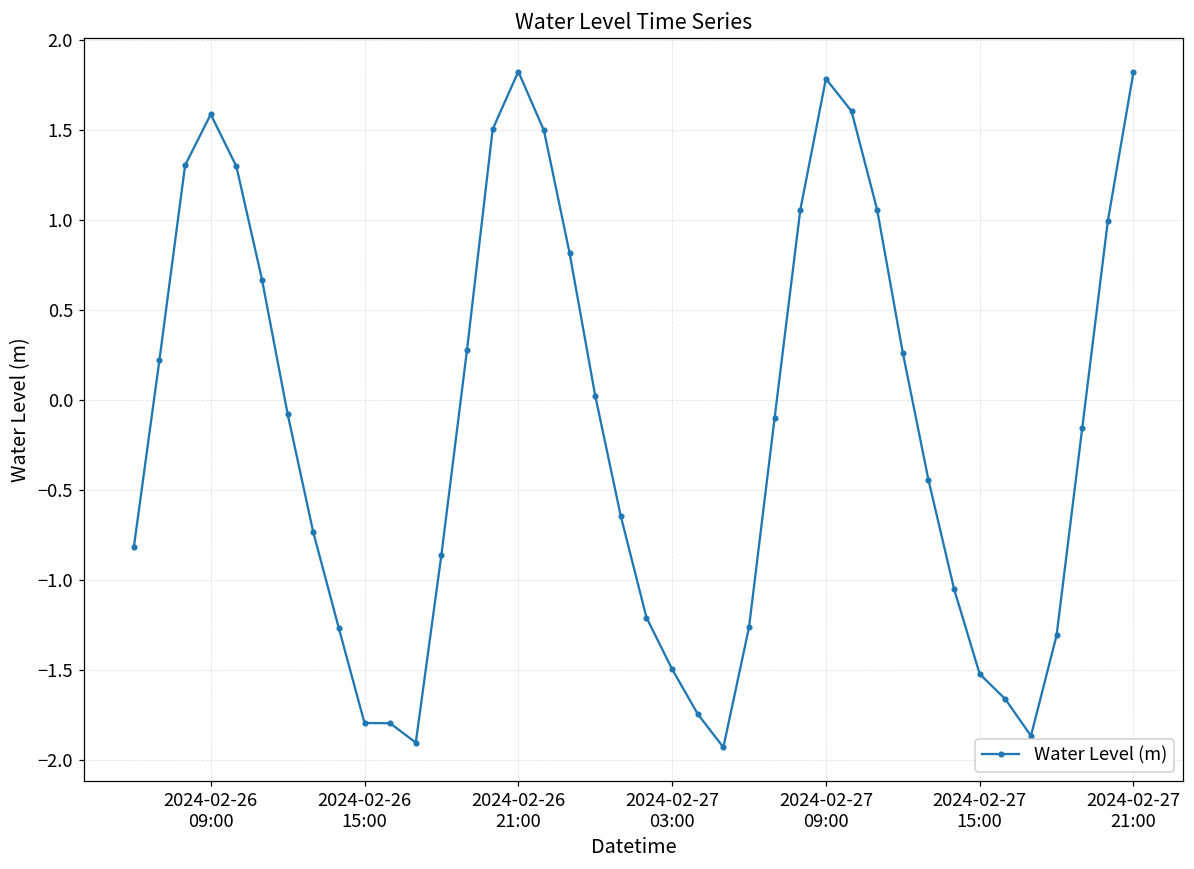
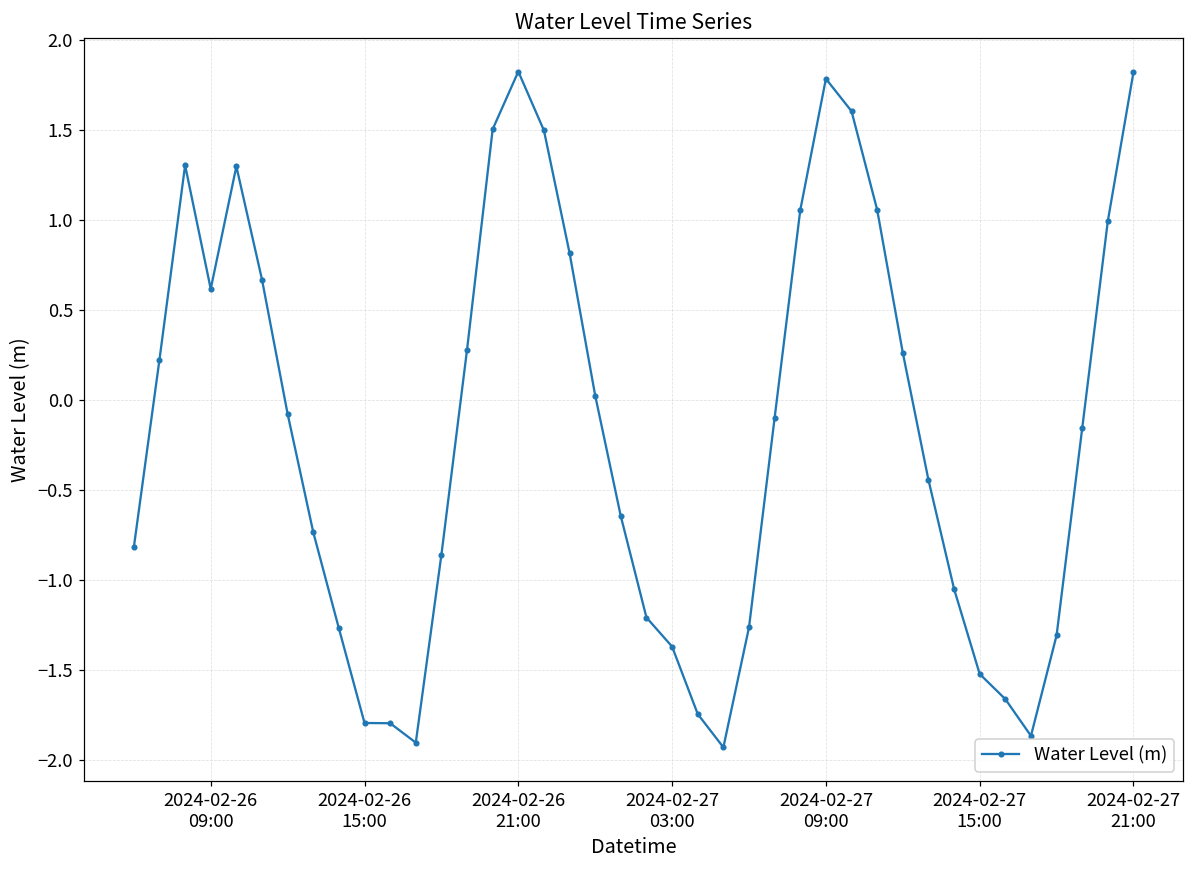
  {
-   "2024-02-26 09:00": 1.59,
+   "2024-02-26 09:00": 0.62,
    "2024-02-26 15:00": -1.80,
    "2024-02-26 21:00": 1.82,
-   "2024-02-27 03:00": -1.50,
+   "2024-02-27 03:00": -1.37,
    "2024-02-27 09:00": 1.78,
    "2024-02-27 15:00": -1.52,
    "2024-02-27 21:00": 1.82
  }
